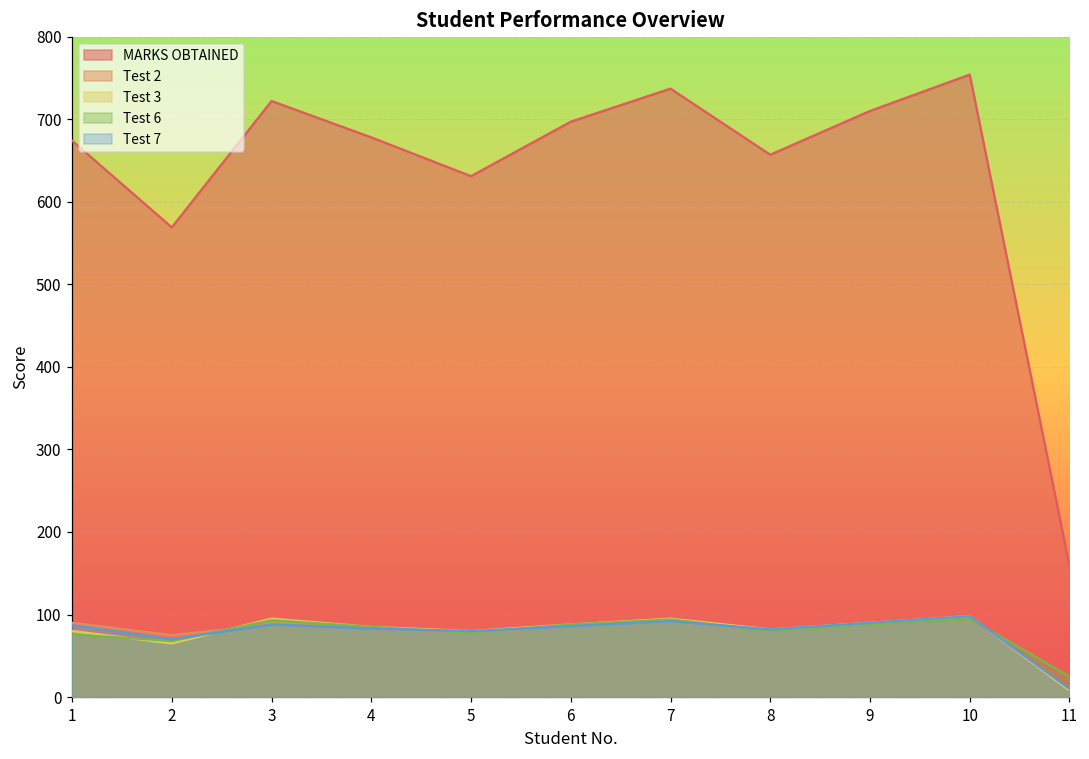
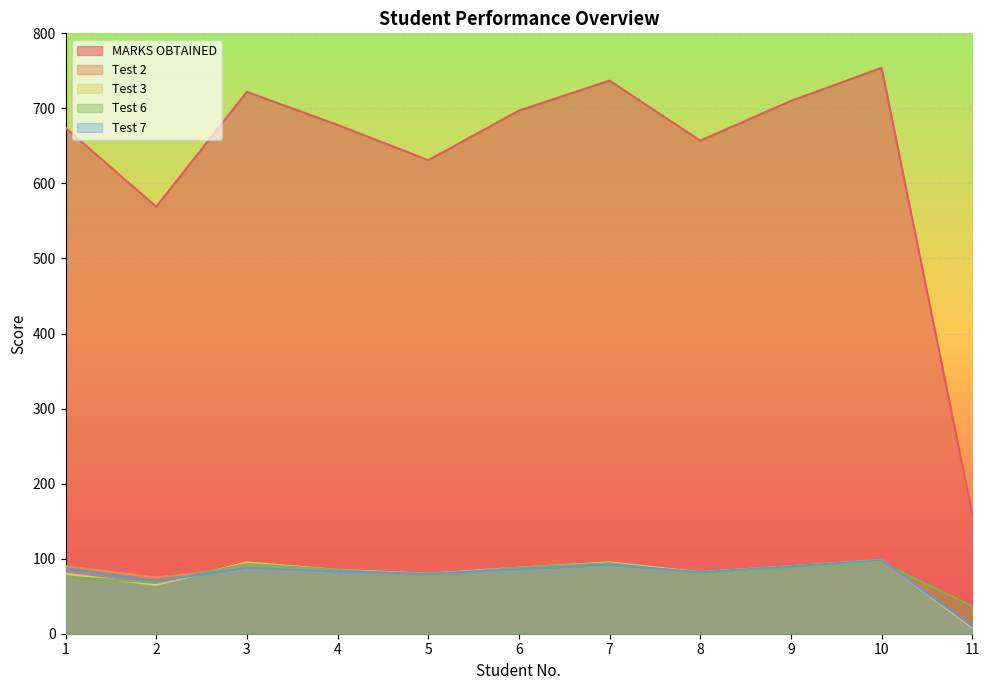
  {
    "Test 6": {
      "1": 80,
-     "11": 30
+     "11": 40
    }
  }
